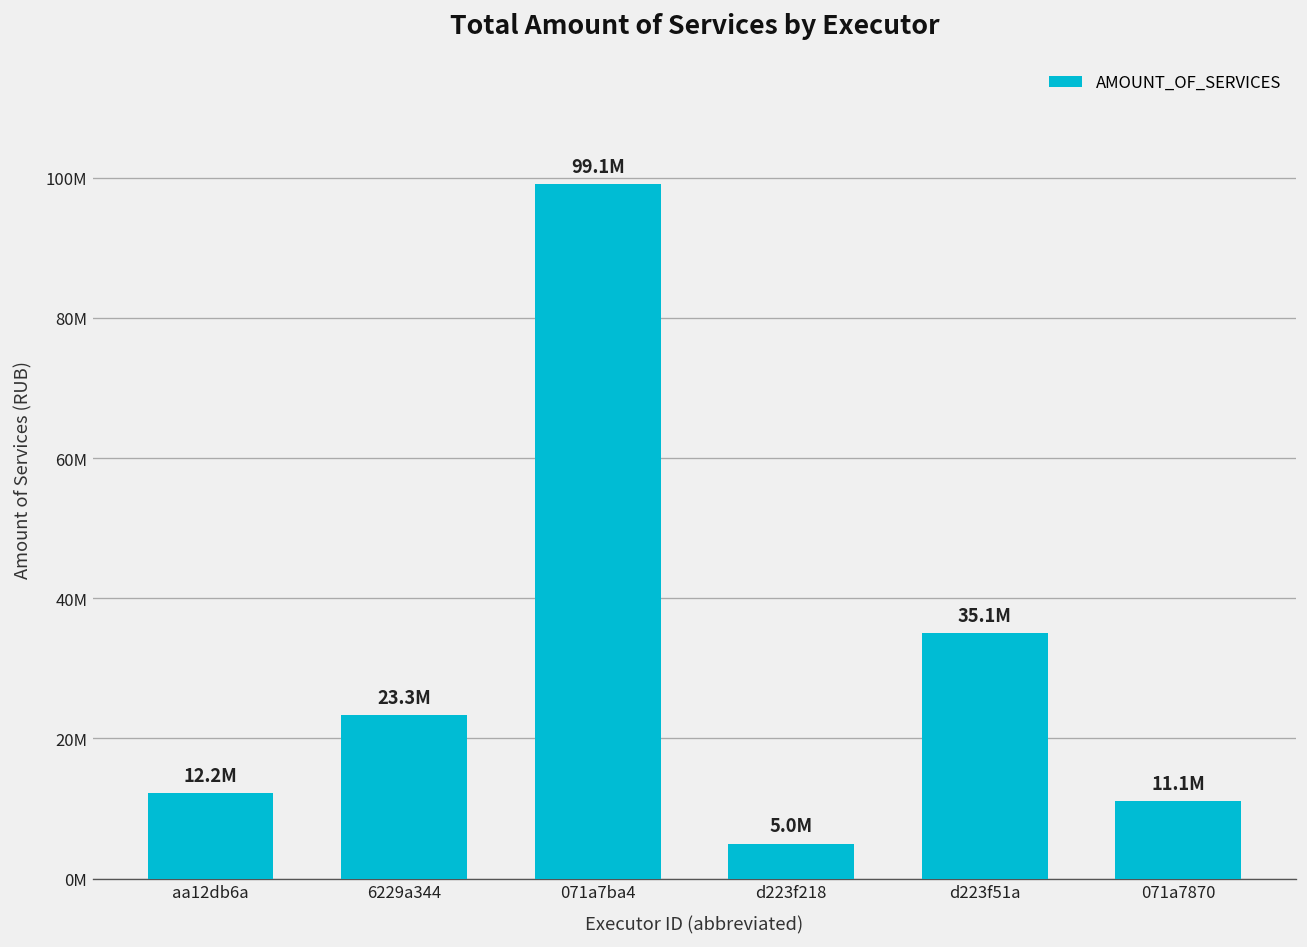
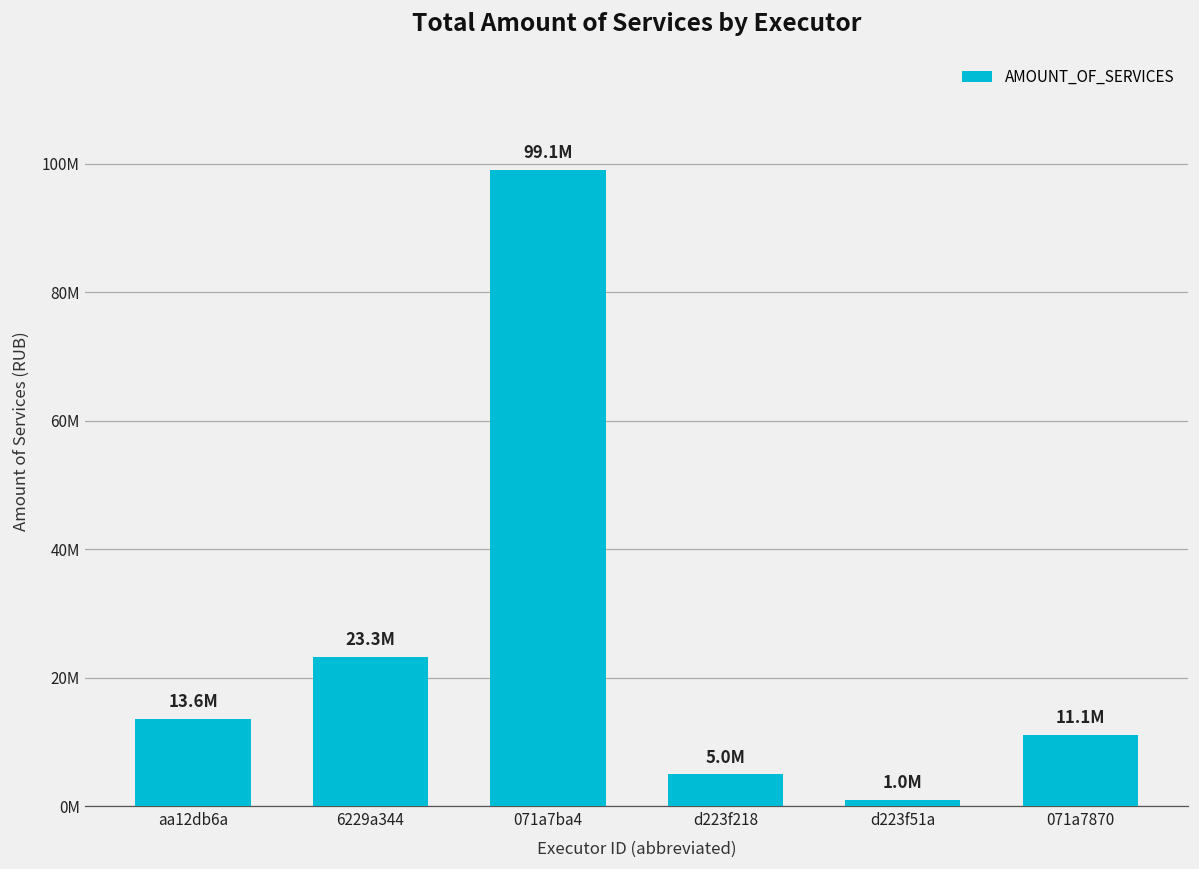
  {
-   "aa12db6a": "12.2M",
+   "aa12db6a": "13.6M",
    "6229a344": "23.3M",
    "071a7ba4": "99.1M",
    "d223f218": "5.0M",
-   "d223f51a": "35.1M",
+   "d223f51a": "1.0M",
    "071a7870": "11.1M"
  }
